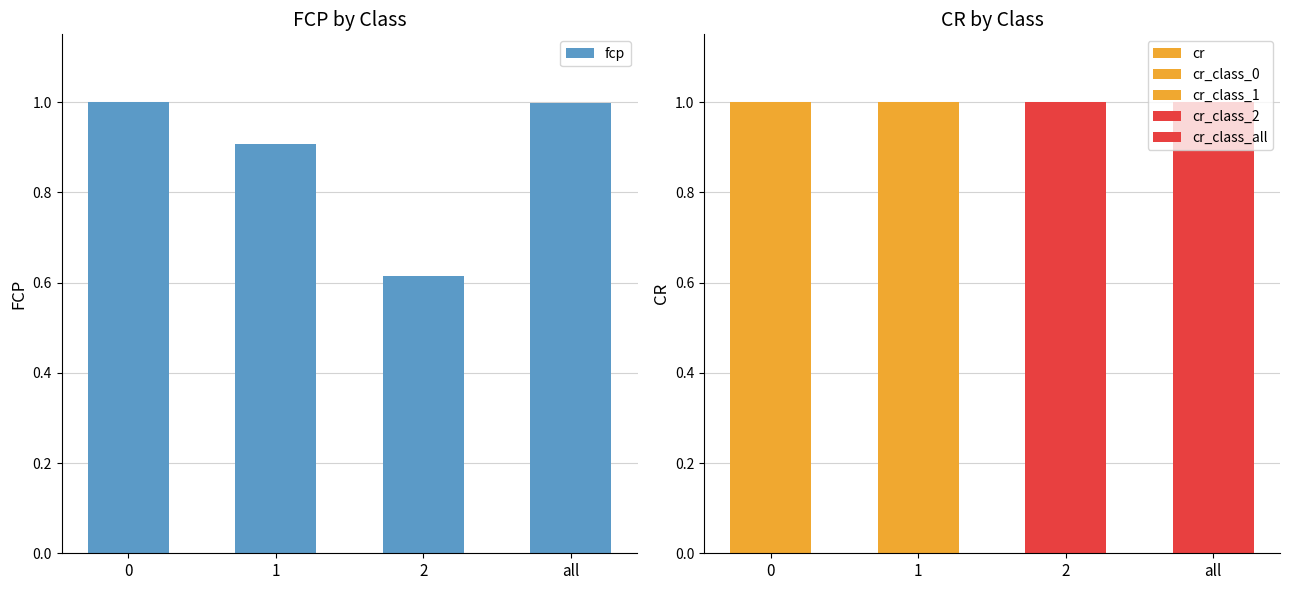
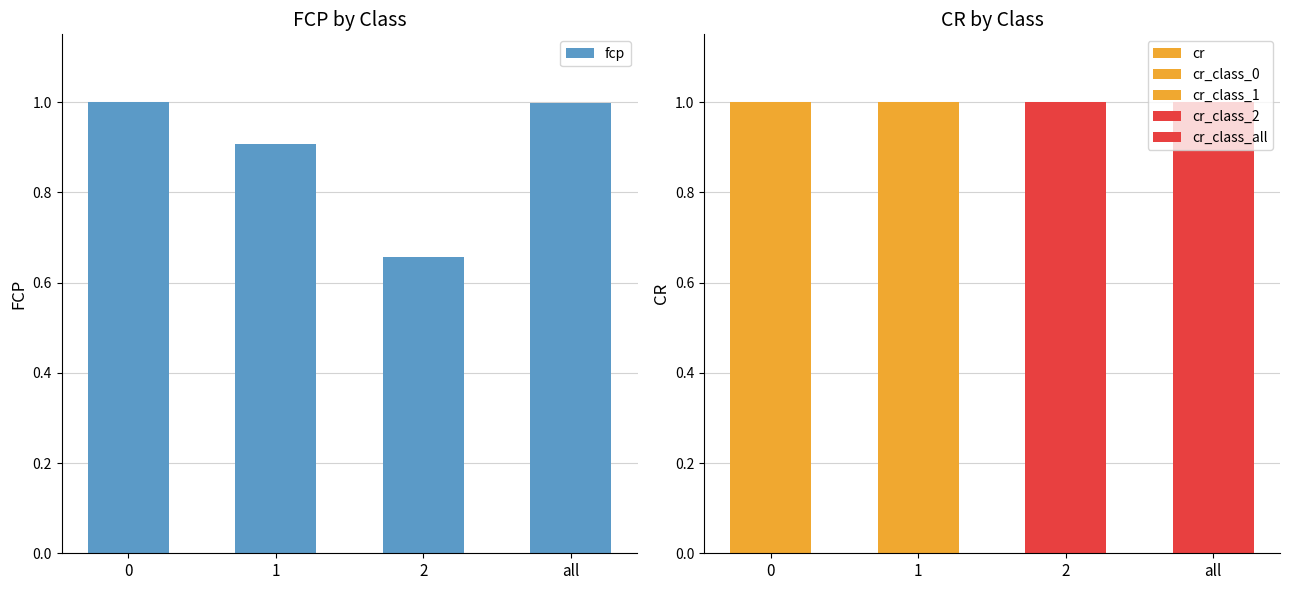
  {
    "FCP by Class": {
      "0": 1.00,
      "1": 0.91,
-     "2": 0.61,
+     "2": 0.66,
      "all": 1.00
    }
  }
